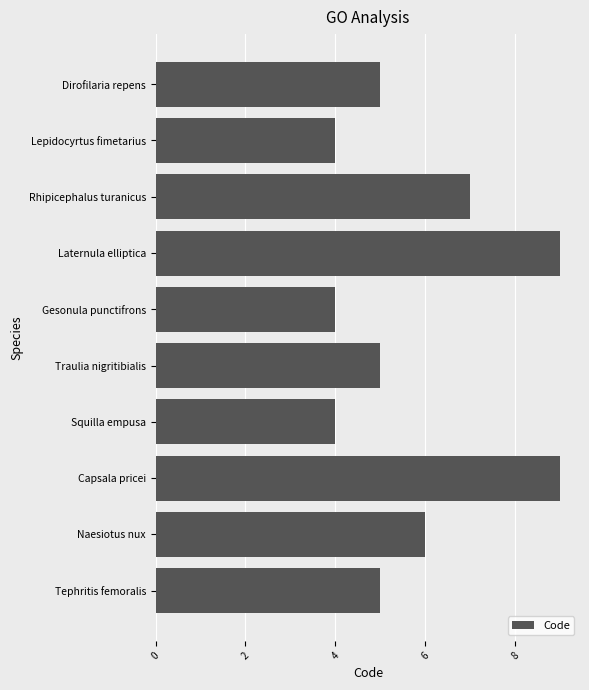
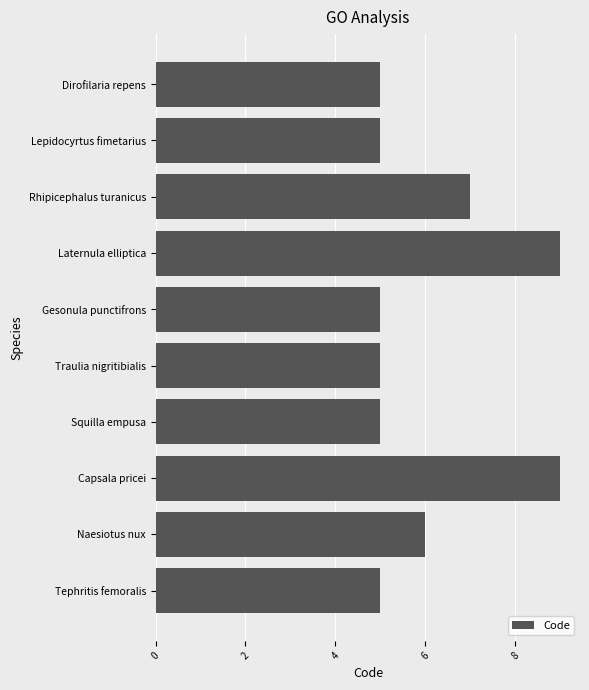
  {
    "Dirofilaria repens": 5,
-   "Lepidocyrtus fimetarius": 4,
+   "Lepidocyrtus fimetarius": 5,
    "Rhipicephalus turanicus": 7,
    "Laternula elliptica": 9,
-   "Gesonula punctifrons": 4,
+   "Gesonula punctifrons": 5,
    "Traulia nigritibialis": 5,
-   "Squilla empusa": 4,
+   "Squilla empusa": 5,
    "Capsala pricei": 9,
    "Naesiotus nux": 6,
    "Tephritis femoralis": 5
  }
